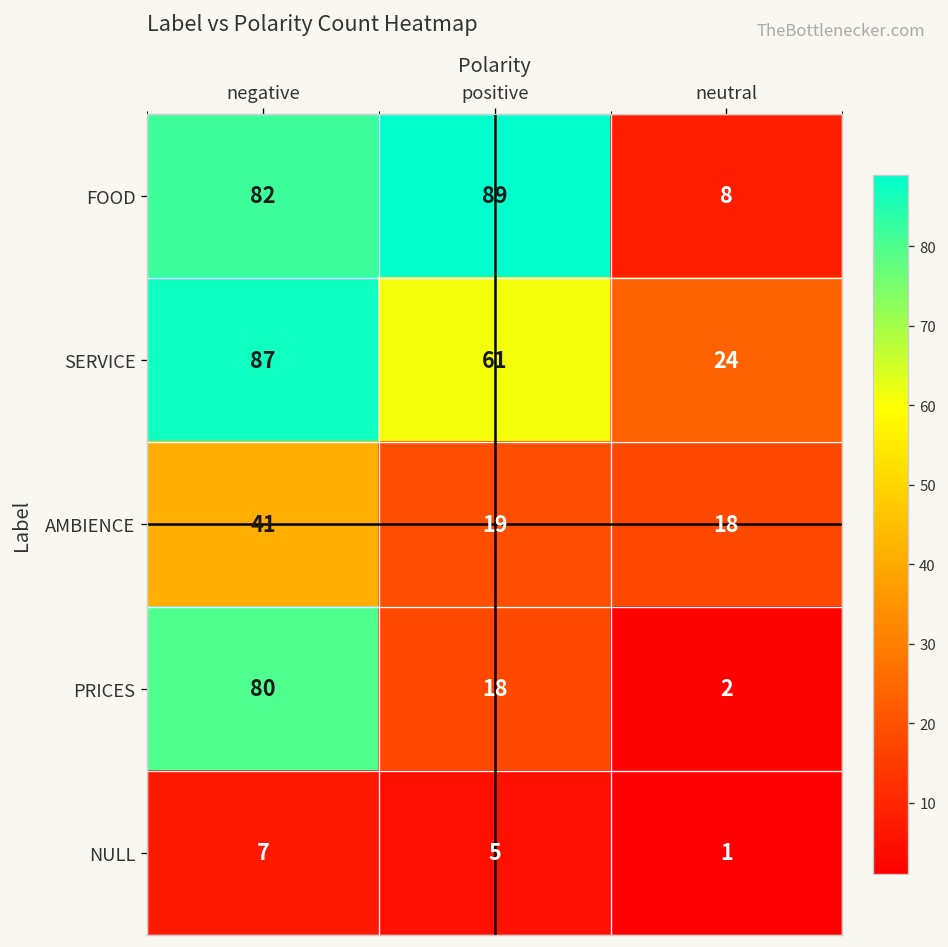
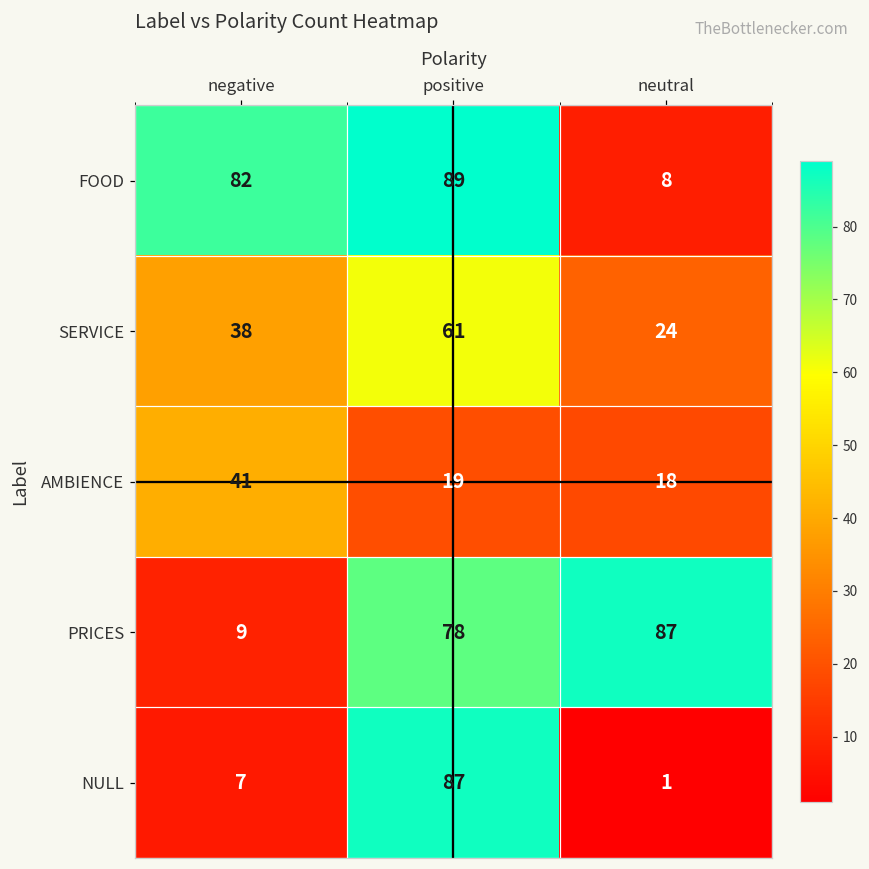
  {
    "FOOD": {
      "negative": 82,
      "positive": 89,
      "neutral": 8
    },
    "SERVICE": {
-     "negative": 87,
+     "negative": 38,
      "positive": 61,
      "neutral": 24
    },
    "AMBIENCE": {
      "negative": 41,
      "positive": 19,
      "neutral": 18
    },
    "PRICES": {
-     "negative": 80,
-     "positive": 18,
-     "neutral": 2
+     "negative": 9,
+     "positive": 78,
+     "neutral": 87
    },
    "NULL": {
      "negative": 7,
-     "positive": 5,
+     "positive": 87,
      "neutral": 1
    }
  }
